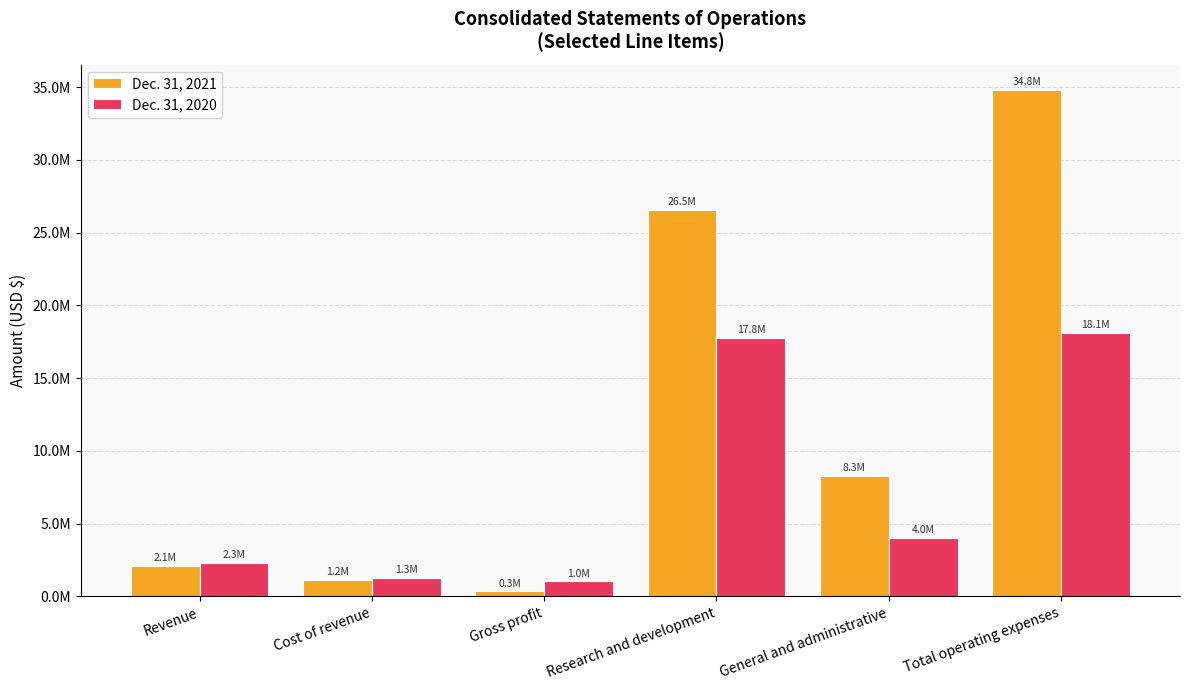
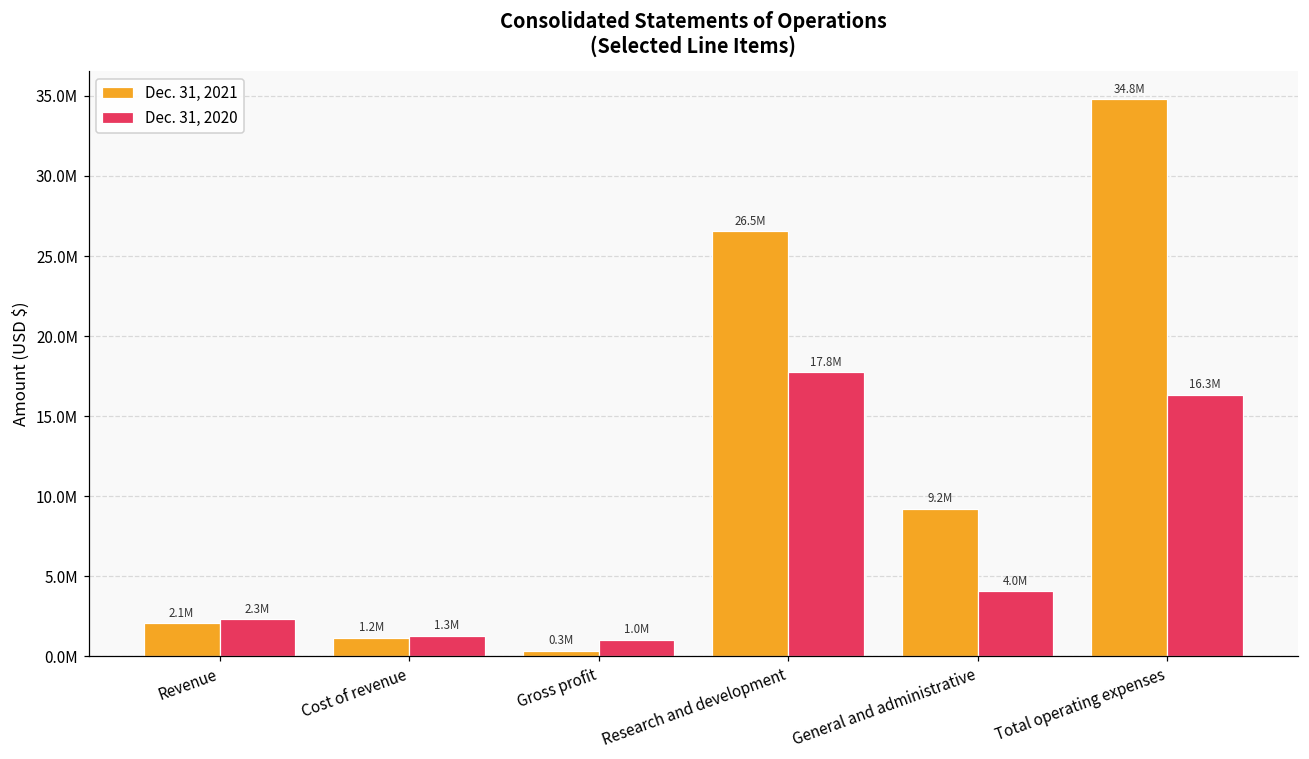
  {
    "Dec. 31, 2021": {
      "Revenue": "2.1M",
      "Cost of revenue": "1.2M",
      "Gross profit": "0.3M",
      "Research and development": "26.5M",
-     "General and administrative": "8.3M",
+     "General and administrative": "9.2M",
      "Total operating expenses": "34.8M"
    },
    "Dec. 31, 2020": {
      "Revenue": "2.3M",
      "Cost of revenue": "1.3M",
      "Gross profit": "1.0M",
      "Research and development": "17.8M",
      "General and administrative": "4.0M",
-     "Total operating expenses": "18.1M"
+     "Total operating expenses": "16.3M"
    }
  }
